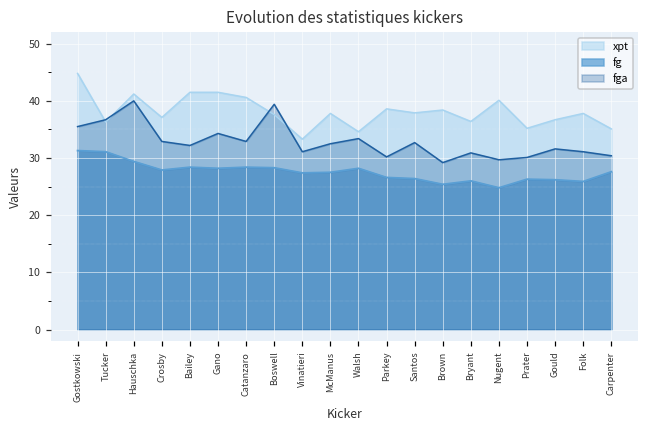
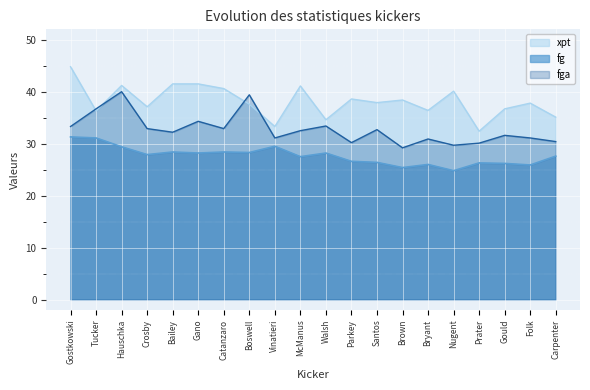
  {
    "xpt": {
      "Gostkowski": 45,
      "Hauschka": 41,
      "Crosby": 37,
      "Bailey": 42,
      "Gano": 42,
      "Catanzaro": 41,
      "Boswell": 38,
      "Vinatieri": 33,
-     "McManus": 38,
+     "McManus": 41,
      "Walsh": 35,
      "Parkey": 39,
      "Santos": 38,
      "Brown": 38,
      "Bryant": 36,
      "Nugent": 40,
-     "Prater": 35,
+     "Prater": 32,
      "Gould": 37,
      "Folk": 38,
      "Carpenter": 35
    },
    "fg": {
      "Gostkowski": 31,
      "Tucker": 31,
      "Hauschka": 29,
      "Crosby": 28,
      "Bailey": 28,
      "Gano": 28,
      "Catanzaro": 28,
      "Boswell": 28,
-     "Vinatieri": 27,
+     "Vinatieri": 30,
      "McManus": 28,
      "Walsh": 28,
      "Parkey": 27,
      "Santos": 26,
      "Brown": 25,
      "Bryant": 26,
      "Nugent": 25,
      "Prater": 26,
      "Gould": 26,
      "Folk": 26,
      "Carpenter": 28
    },
    "fga": {
-     "Gostkowski": 36,
+     "Gostkowski": 33,
      "Hauschka": 40,
      "Crosby": 33,
      "Bailey": 32,
      "Gano": 34,
      "Catanzaro": 33,
      "Boswell": 39,
      "Vinatieri": 31,
      "McManus": 33,
      "Walsh": 33,
      "Parkey": 30,
      "Santos": 33,
      "Brown": 29,
      "Bryant": 31,
      "Nugent": 30,
      "Prater": 30,
      "Gould": 32,
      "Folk": 31,
      "Carpenter": 30
    }
  }
